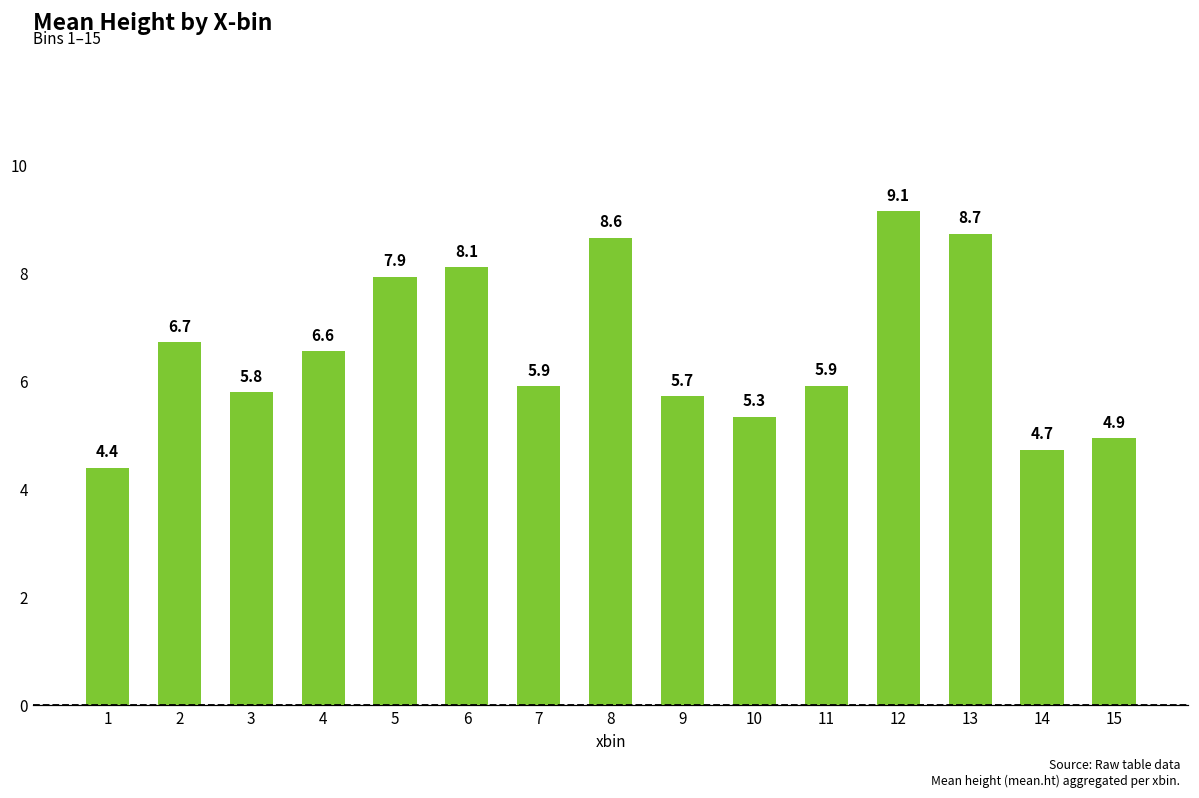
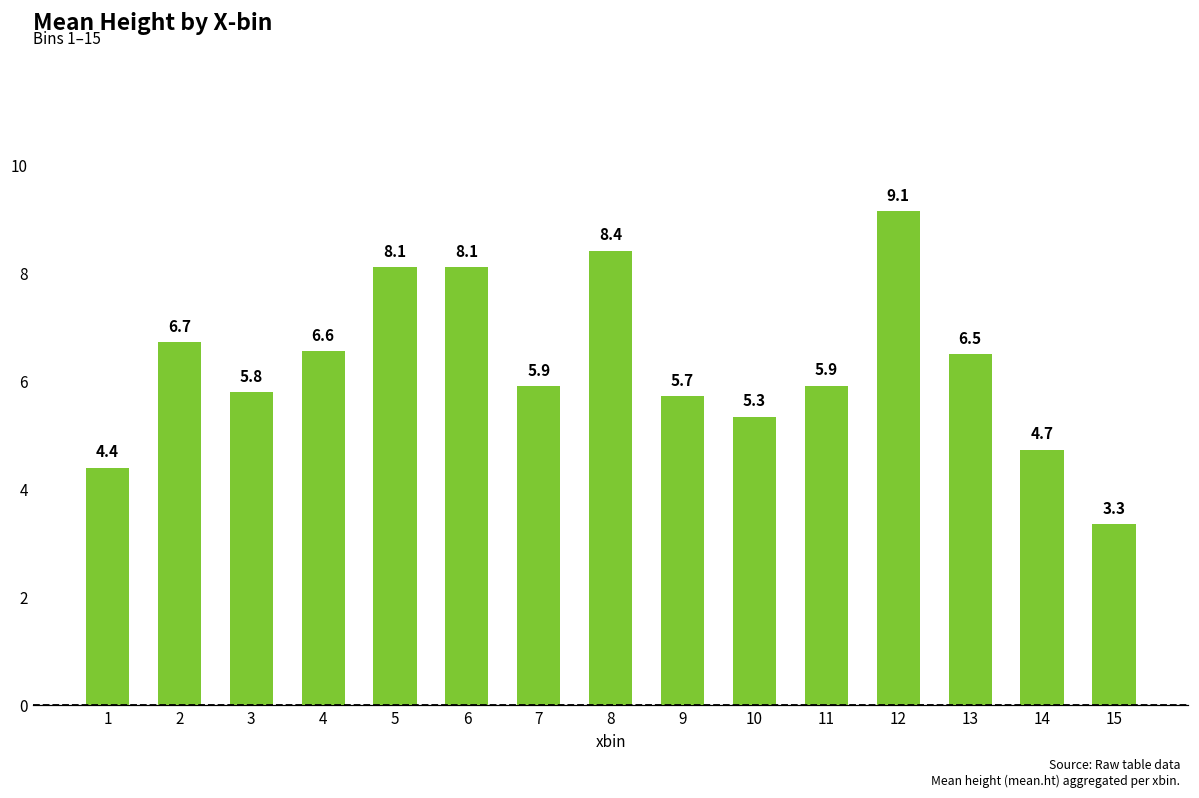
  {
    "1": 4.4,
    "2": 6.7,
    "3": 5.8,
    "4": 6.6,
-   "5": 7.9,
+   "5": 8.1,
    "6": 8.1,
    "7": 5.9,
-   "8": 8.6,
+   "8": 8.4,
    "9": 5.7,
    "10": 5.3,
    "11": 5.9,
    "12": 9.1,
-   "13": 8.7,
+   "13": 6.5,
    "14": 4.7,
-   "15": 4.9
+   "15": 3.3
  }
